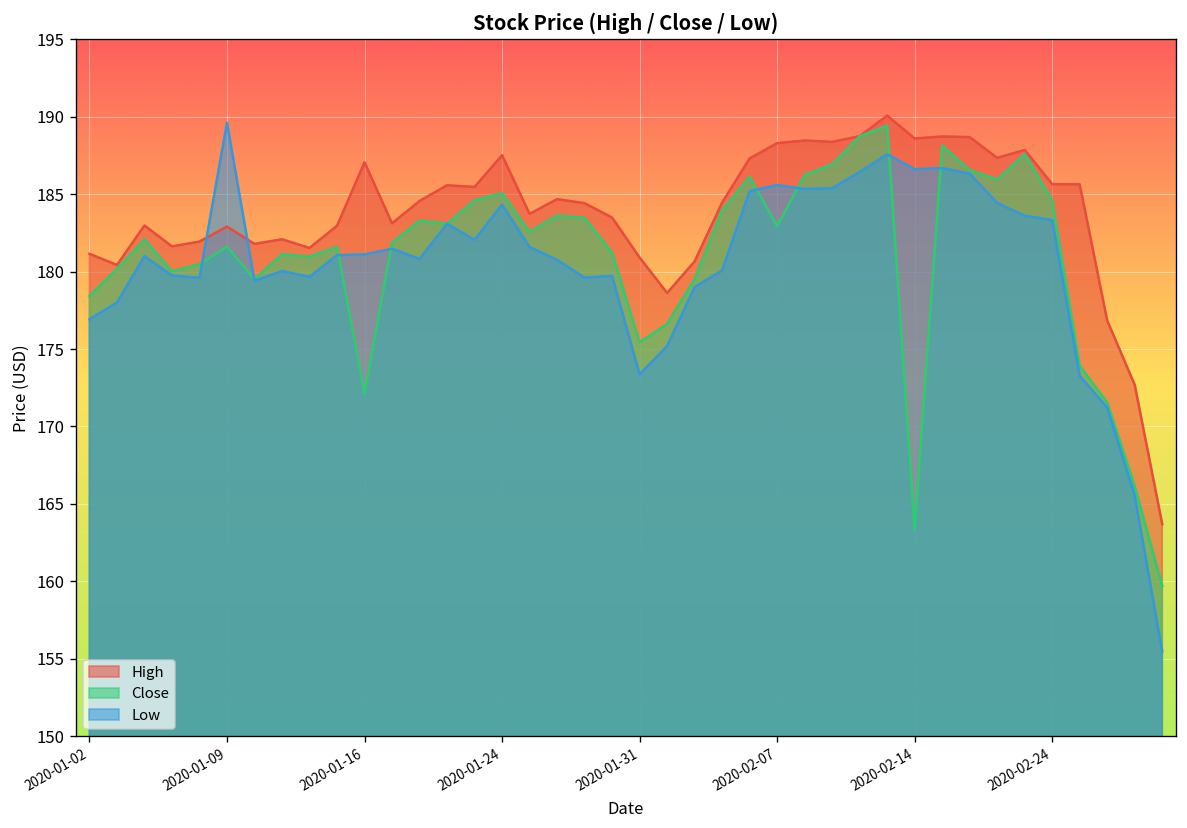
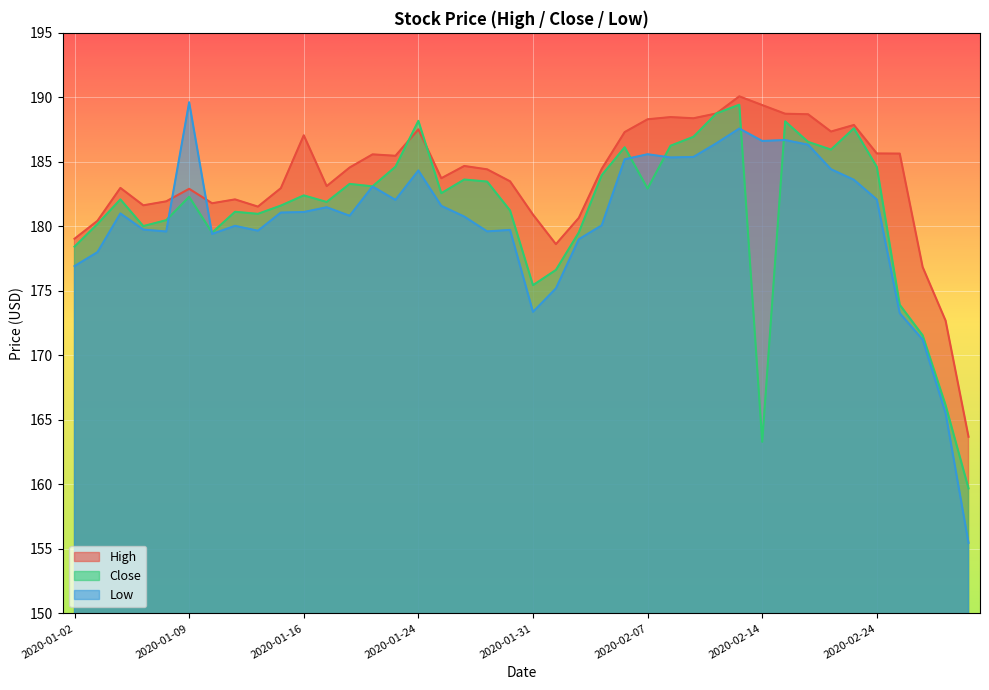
  {
    "High": {
-     "2020-01-02": 181.2,
+     "2020-01-02": 179.0,
      "2020-01-09": 182.9,
      "2020-01-16": 187.1,
      "2020-01-24": 187.5,
      "2020-01-31": 180.9,
      "2020-02-07": 188.3,
-     "2020-02-14": 188.6,
+     "2020-02-14": 189.4,
      "2020-02-24": 185.7
    },
    "Close": {
      "2020-01-02": 178.4,
-     "2020-01-09": 181.6,
-     "2020-01-16": 172.1,
-     "2020-01-24": 185.1,
+     "2020-01-09": 182.3,
+     "2020-01-16": 182.4,
+     "2020-01-24": 188.2,
      "2020-01-31": 175.4,
      "2020-02-07": 182.9,
      "2020-02-14": 163.3,
      "2020-02-24": 184.6
    },
    "Low": {
      "2020-01-02": 176.9,
      "2020-01-09": 189.6,
      "2020-01-16": 181.1,
      "2020-01-24": 184.3,
      "2020-01-31": 173.4,
      "2020-02-07": 185.6,
      "2020-02-14": 186.6,
-     "2020-02-24": 183.3
+     "2020-02-24": 182.1
    }
  }
